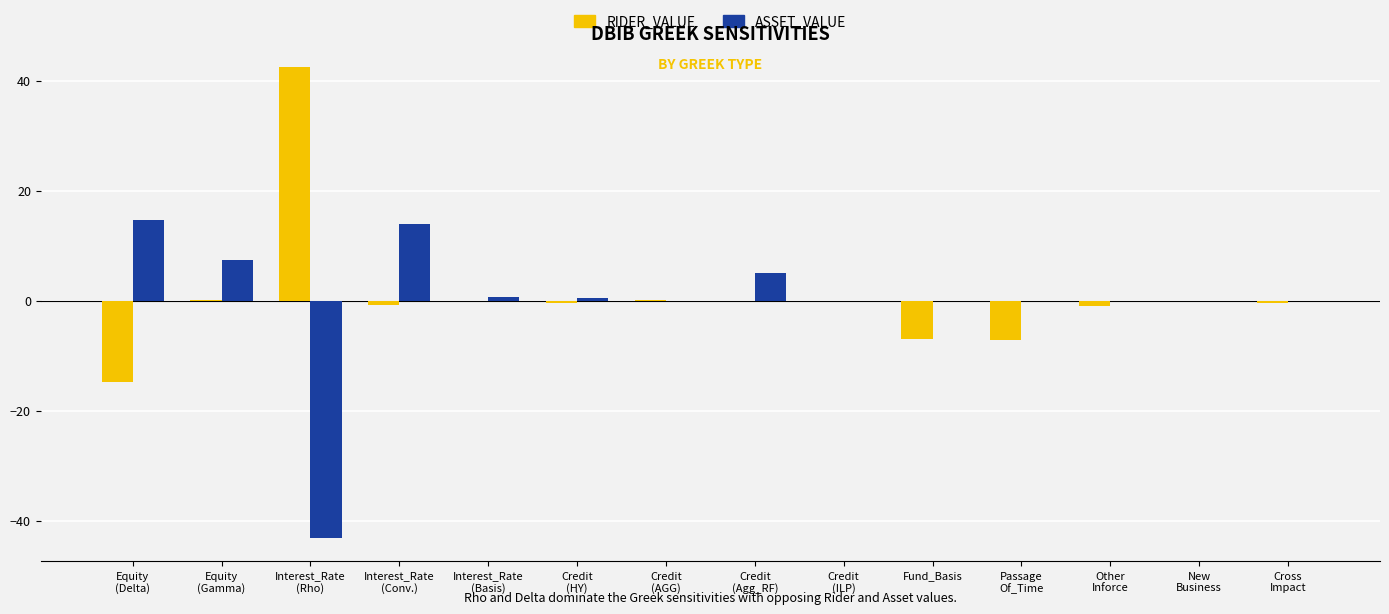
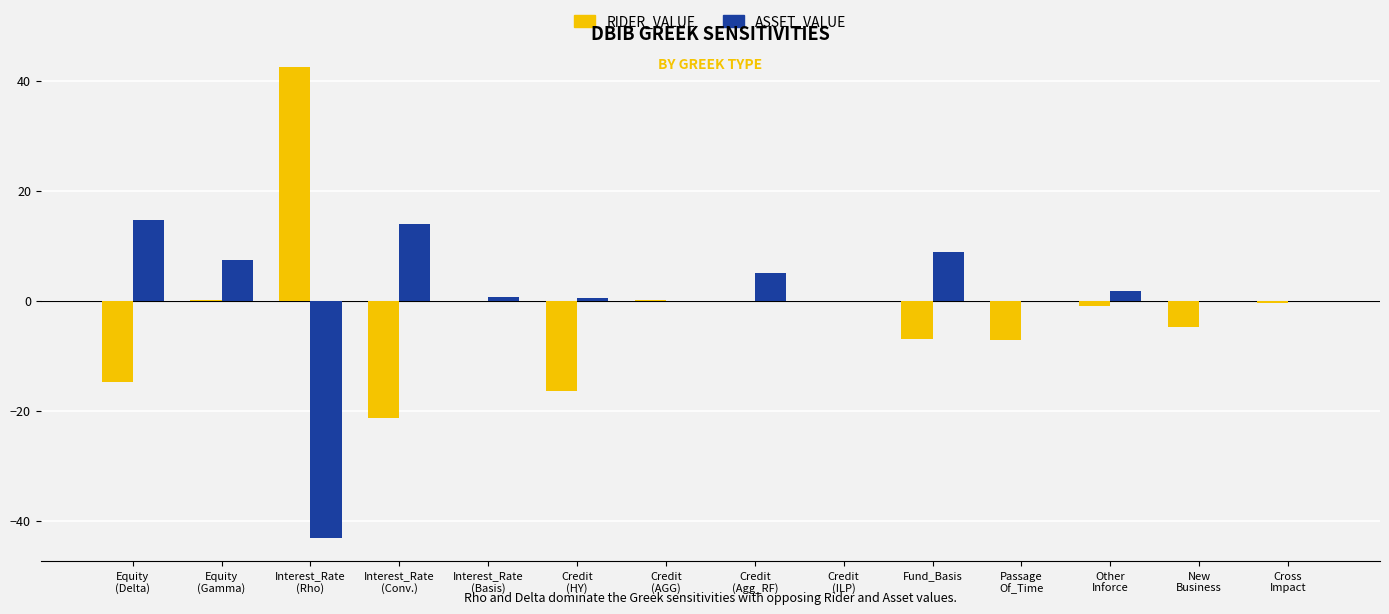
  {
    "RIDER_VALUE": {
      "Equity (Delta)": -15,
      "Interest_Rate (Rho)": 42,
-     "Interest_Rate (Conv.)": -1,
+     "Interest_Rate (Conv.)": -21,
      "Interest_Rate (Basis)": 0,
-     "Credit (HY)": 0,
+     "Credit (HY)": -17,
      "Credit (ILP)": 0,
      "Fund_Basis": -7,
      "Passage Of_Time": -7,
      "Other Inforce": -1,
-     "New Business": 0
+     "New Business": -5
    },
    "ASSET_VALUE": {
      "Equity (Delta)": 15,
      "Equity (Gamma)": 7,
      "Interest_Rate (Rho)": -43,
      "Interest_Rate (Conv.)": 14,
      "Interest_Rate (Basis)": 1,
      "Credit (HY)": 1,
      "Credit (AGG)": 0,
      "Credit (Agg_RF)": 5,
      "Credit (ILP)": 0,
-     "Fund_Basis": 0,
-     "Other Inforce": 0,
+     "Fund_Basis": 9,
+     "Other Inforce": 2,
      "New Business": 0,
      "Cross Impact": 0
    }
  }
